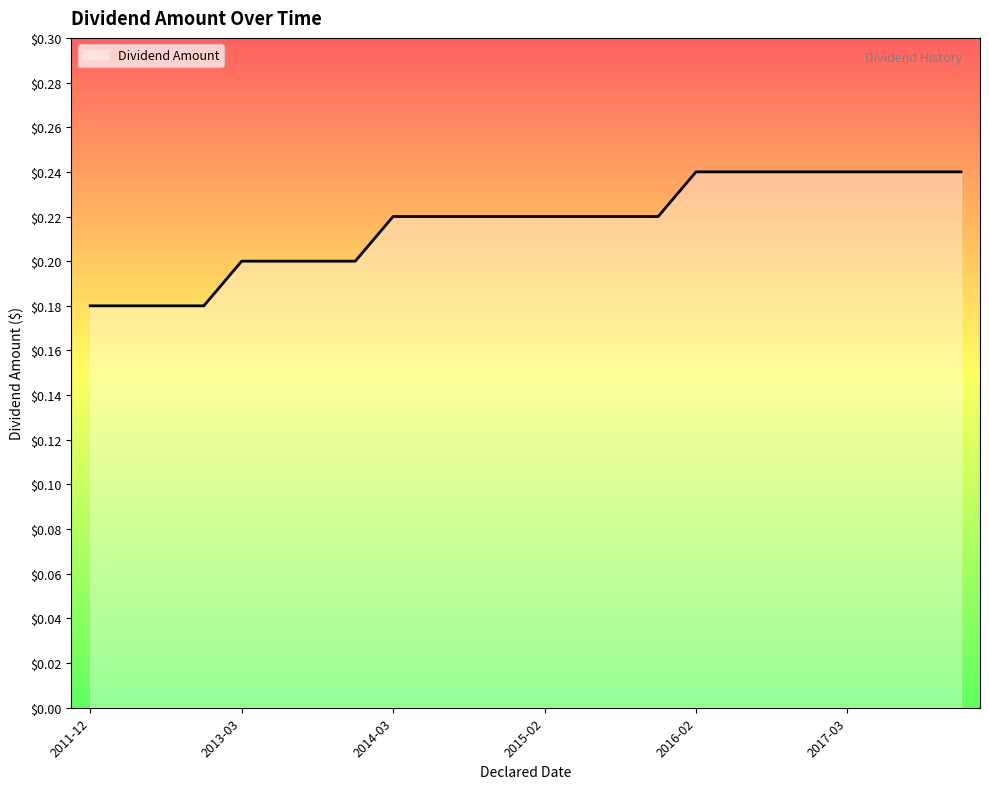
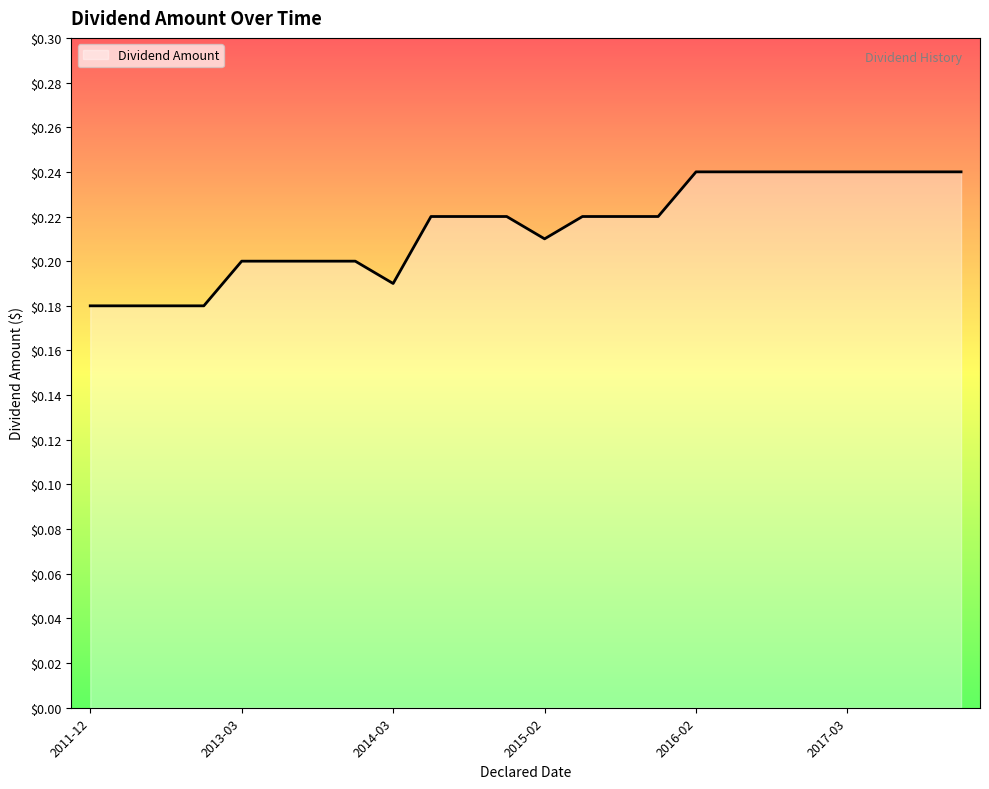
  {
    "2011-12": "$0.18",
    "2013-03": "$0.20",
-   "2014-03": "$0.22",
-   "2015-02": "$0.22",
+   "2014-03": "$0.19",
+   "2015-02": "$0.21",
    "2016-02": "$0.24",
    "2017-03": "$0.24"
  }
